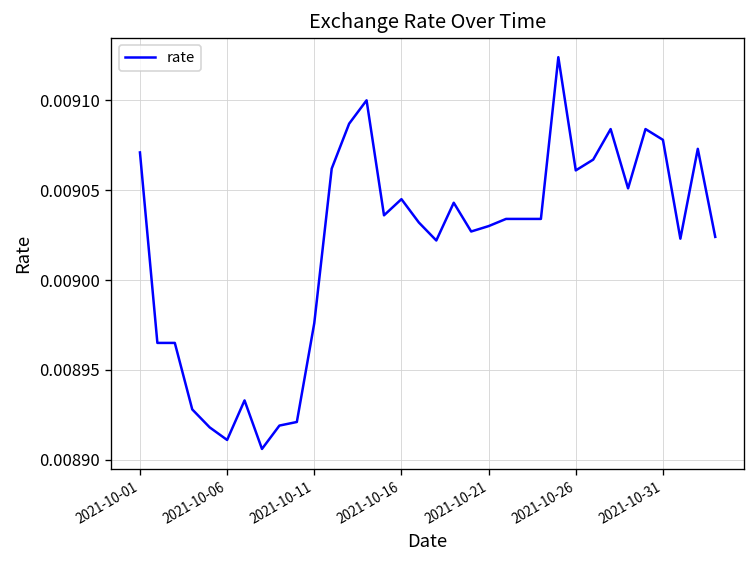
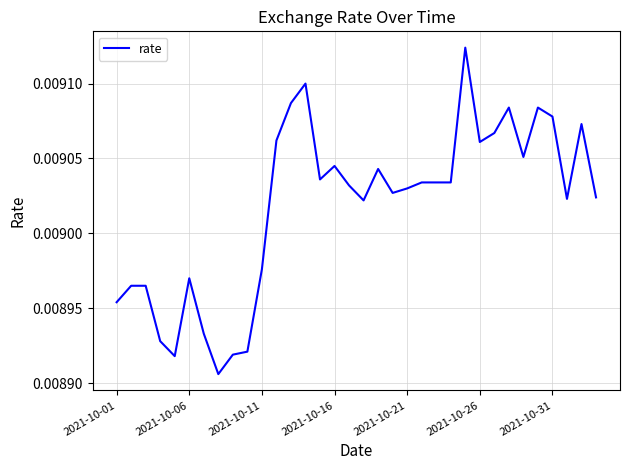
  {
-   "2021-10-01": 0.009071,
-   "2021-10-06": 0.008911,
+   "2021-10-01": 0.008954,
+   "2021-10-06": 0.008970,
    "2021-10-11": 0.008976,
    "2021-10-16": 0.009045,
    "2021-10-21": 0.009030,
    "2021-10-26": 0.009061,
    "2021-10-31": 0.009078
  }
